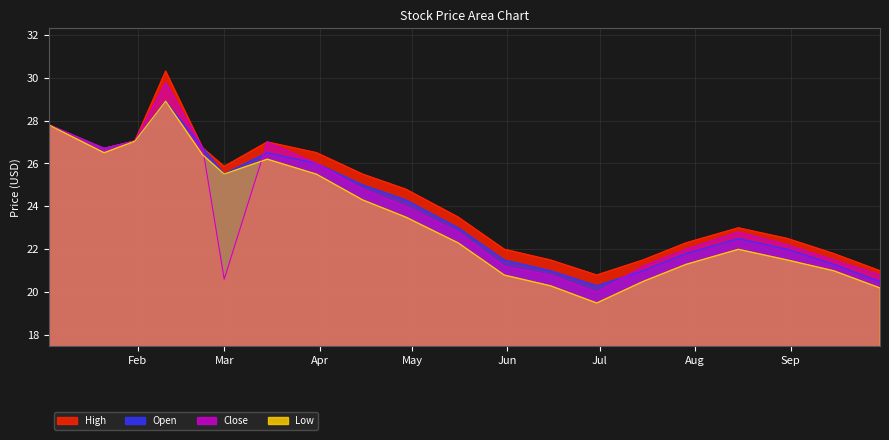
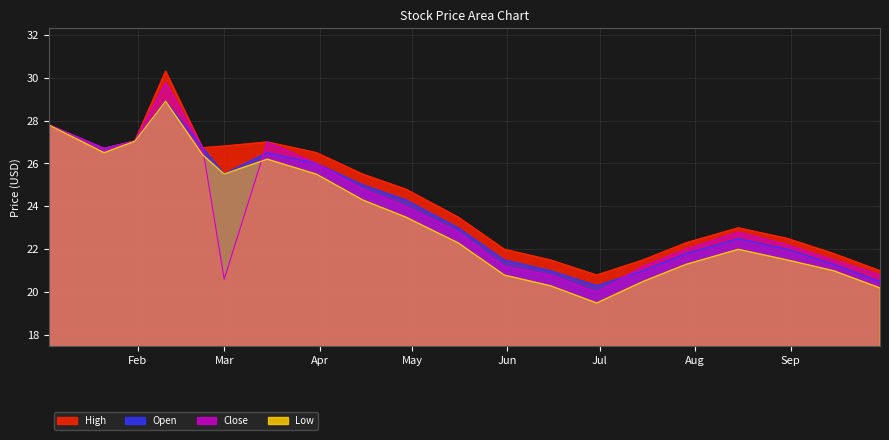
  {
    "High": {
-     "Mar": 25.9
+     "Mar": 26.8
    },
    "Close": {
      "Mar": 20.6
    }
  }
